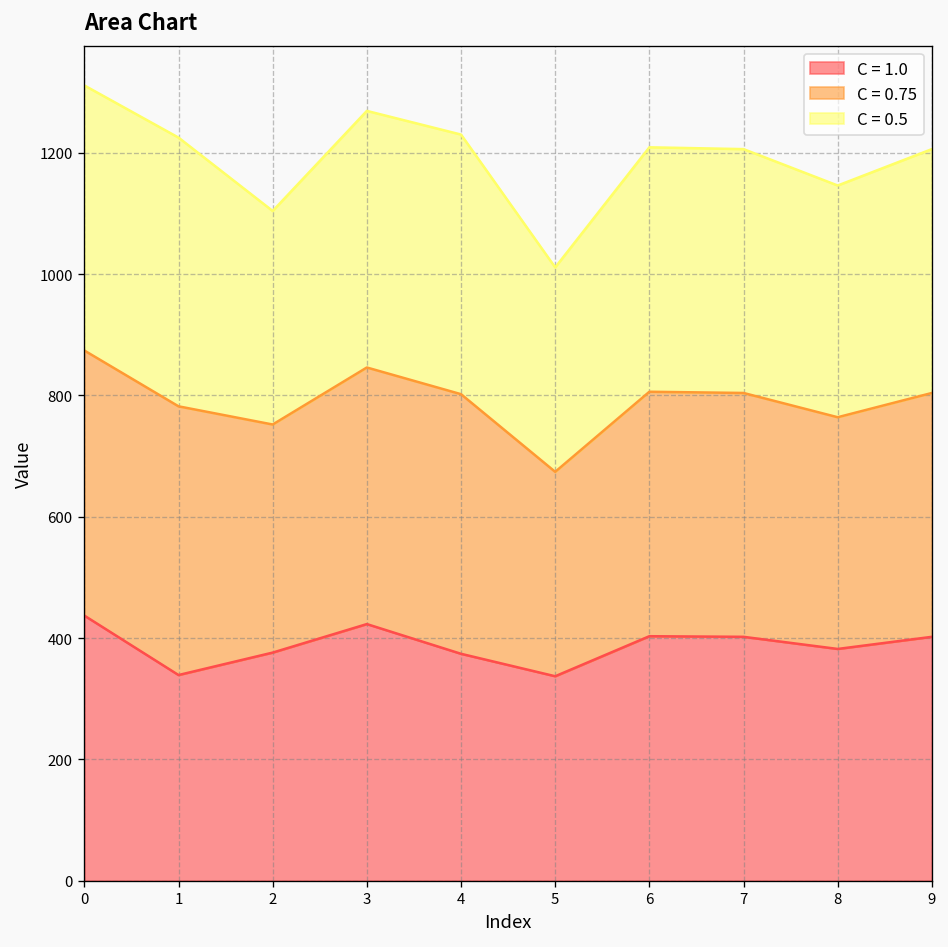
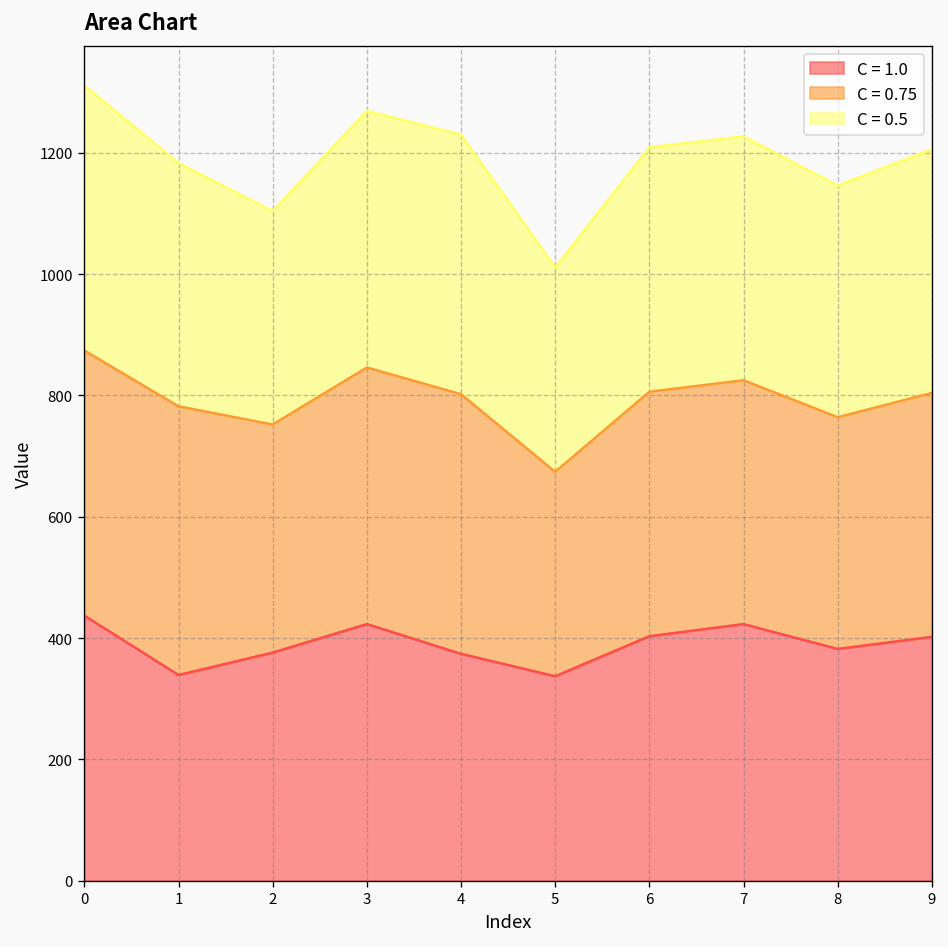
  {
    "C = 1.0": {
      "0": 440,
      "1": 340,
      "2": 380,
      "3": 420,
      "4": 370,
      "5": 340,
      "6": 400,
-     "7": 400,
+     "7": 420,
      "8": 380,
      "9": 400
    },
    "C = 0.75": {
      "0": 440,
      "1": 440,
      "2": 380,
      "3": 420,
      "4": 430,
      "5": 340,
      "6": 400,
      "7": 400,
      "8": 380,
      "9": 400
    },
    "C = 0.5": {
      "0": 440,
-     "1": 440,
+     "1": 400,
      "2": 350,
      "3": 420,
      "4": 430,
      "5": 340,
      "6": 400,
      "7": 400,
      "8": 380,
      "9": 400
    }
  }
